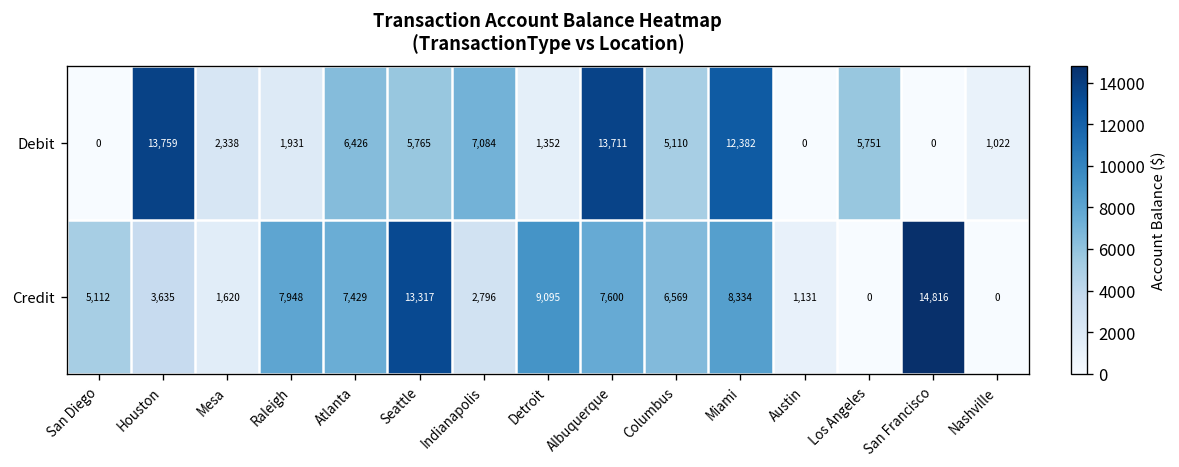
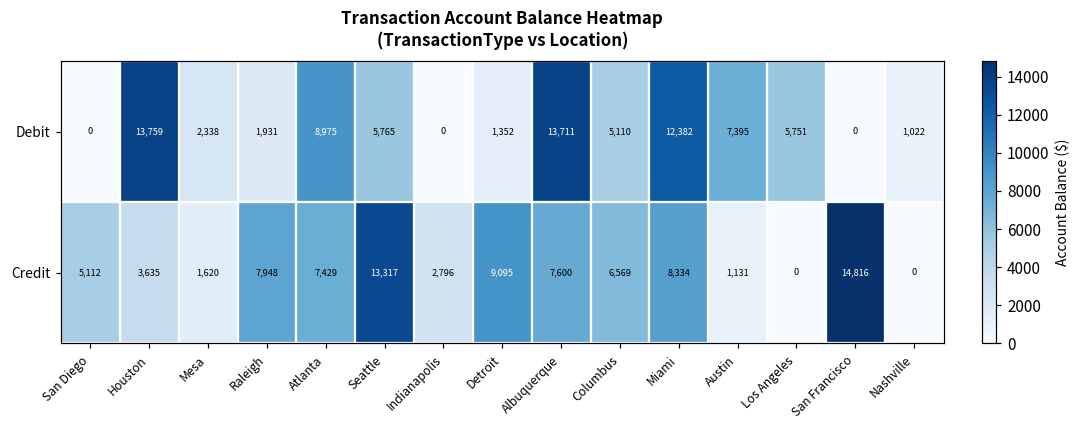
  {
    "Debit": {
      "San Diego": "0",
      "Houston": "13,759",
      "Mesa": "2,338",
      "Raleigh": "1,931",
-     "Atlanta": "6,426",
+     "Atlanta": "8,975",
      "Seattle": "5,765",
-     "Indianapolis": "7,084",
+     "Indianapolis": "0",
      "Detroit": "1,352",
      "Albuquerque": "13,711",
      "Columbus": "5,110",
      "Miami": "12,382",
-     "Austin": "0",
+     "Austin": "7,395",
      "Los Angeles": "5,751",
      "San Francisco": "0",
      "Nashville": "1,022"
    },
    "Credit": {
      "San Diego": "5,112",
      "Houston": "3,635",
      "Mesa": "1,620",
      "Raleigh": "7,948",
      "Atlanta": "7,429",
      "Seattle": "13,317",
      "Indianapolis": "2,796",
      "Detroit": "9,095",
      "Albuquerque": "7,600",
      "Columbus": "6,569",
      "Miami": "8,334",
      "Austin": "1,131",
      "Los Angeles": "0",
      "San Francisco": "14,816",
      "Nashville": "0"
    }
  }
